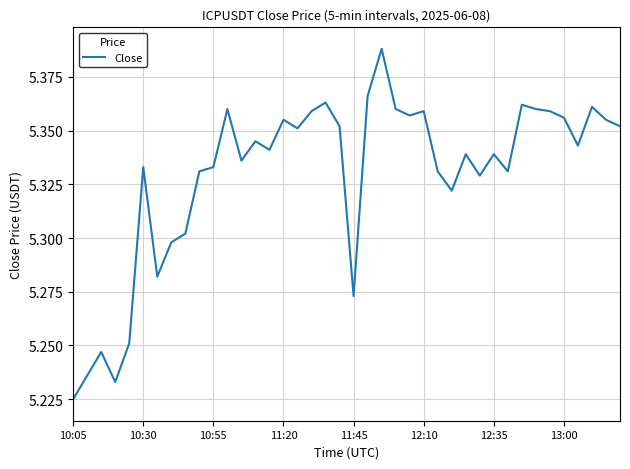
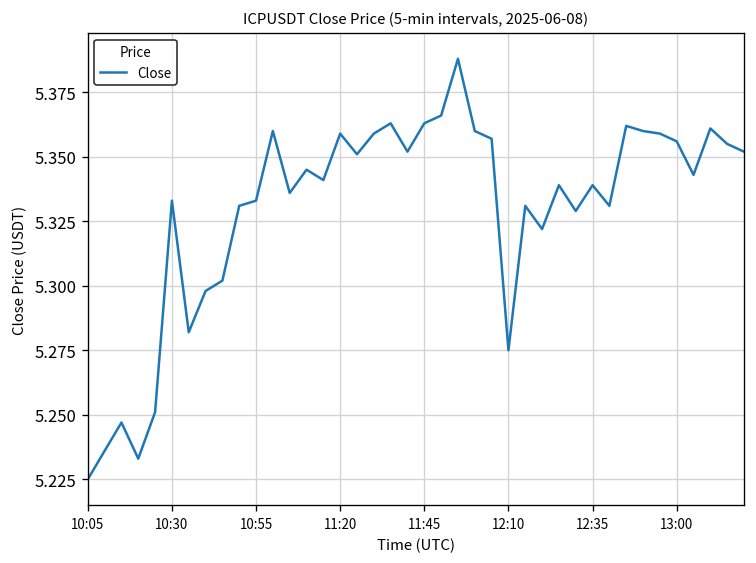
  {
    "10:05": 5.225,
    "10:30": 5.333,
    "10:55": 5.333,
-   "11:20": 5.355,
-   "11:45": 5.273,
-   "12:10": 5.359,
+   "11:20": 5.359,
+   "11:45": 5.363,
+   "12:10": 5.275,
    "12:35": 5.339,
    "13:00": 5.356
  }
